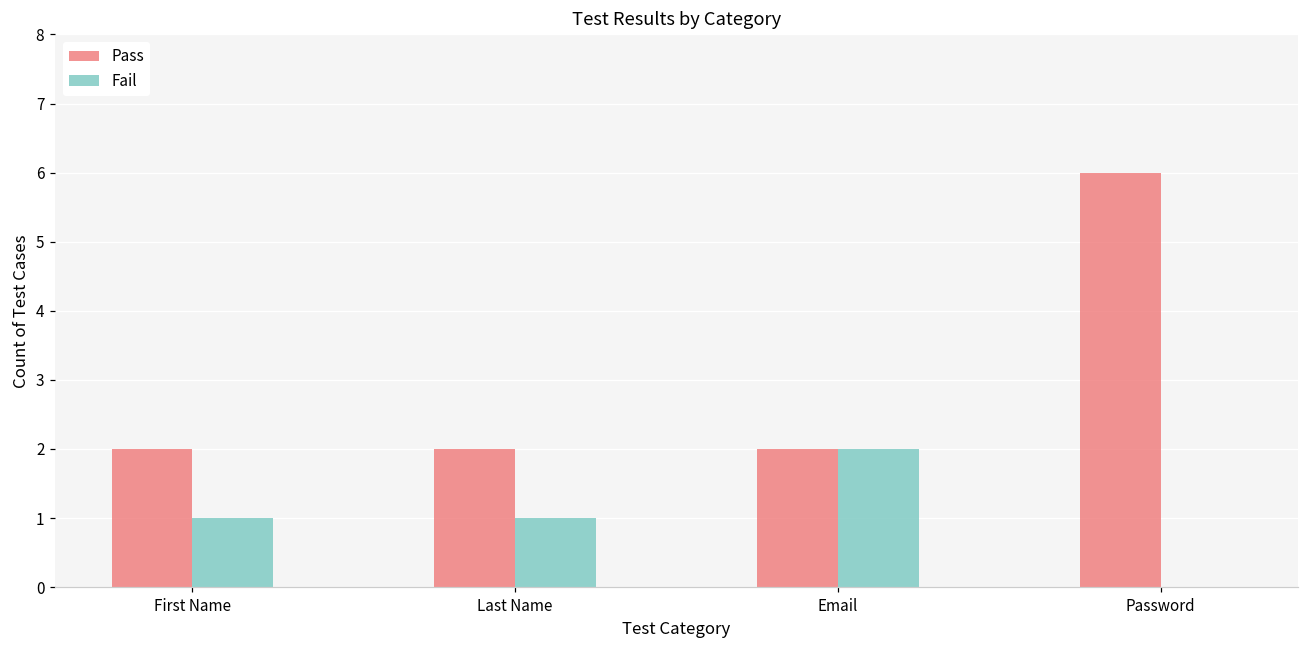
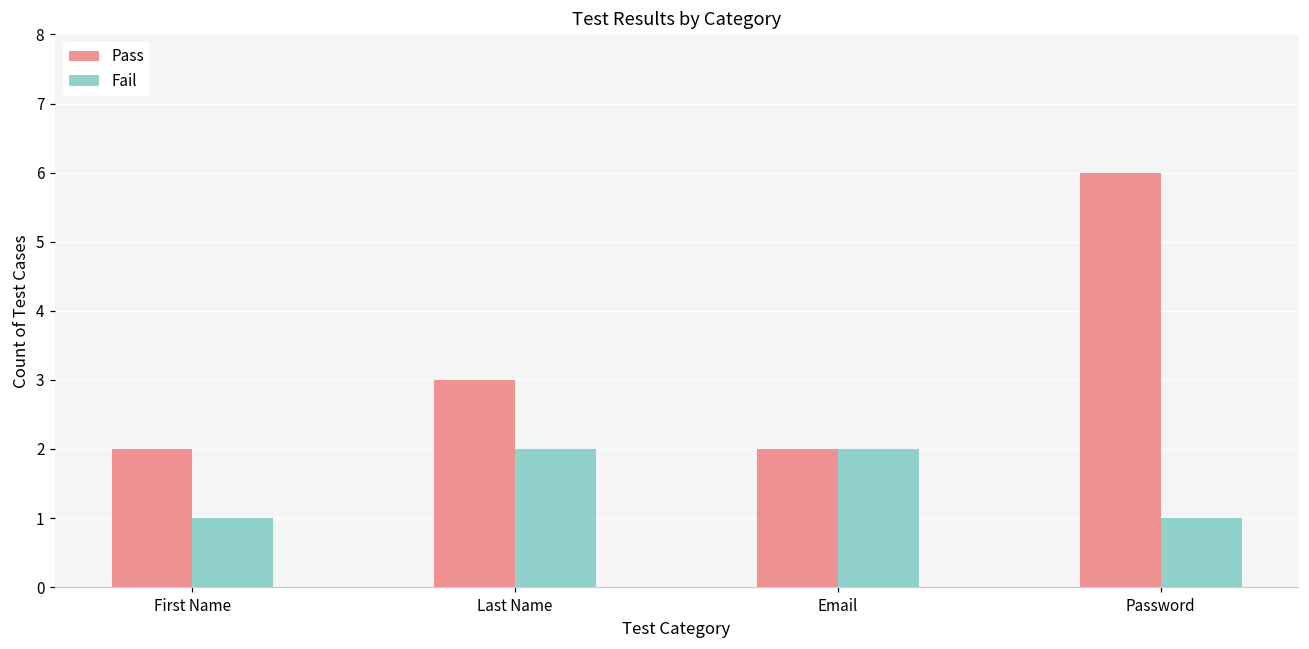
  {
    "Pass": {
      "First Name": 2,
-     "Last Name": 2,
+     "Last Name": 3,
      "Email": 2,
      "Password": 6
    },
    "Fail": {
      "First Name": 1,
-     "Last Name": 1,
+     "Last Name": 2,
      "Email": 2,
-     "Password": 0
+     "Password": 1
    }
  }
